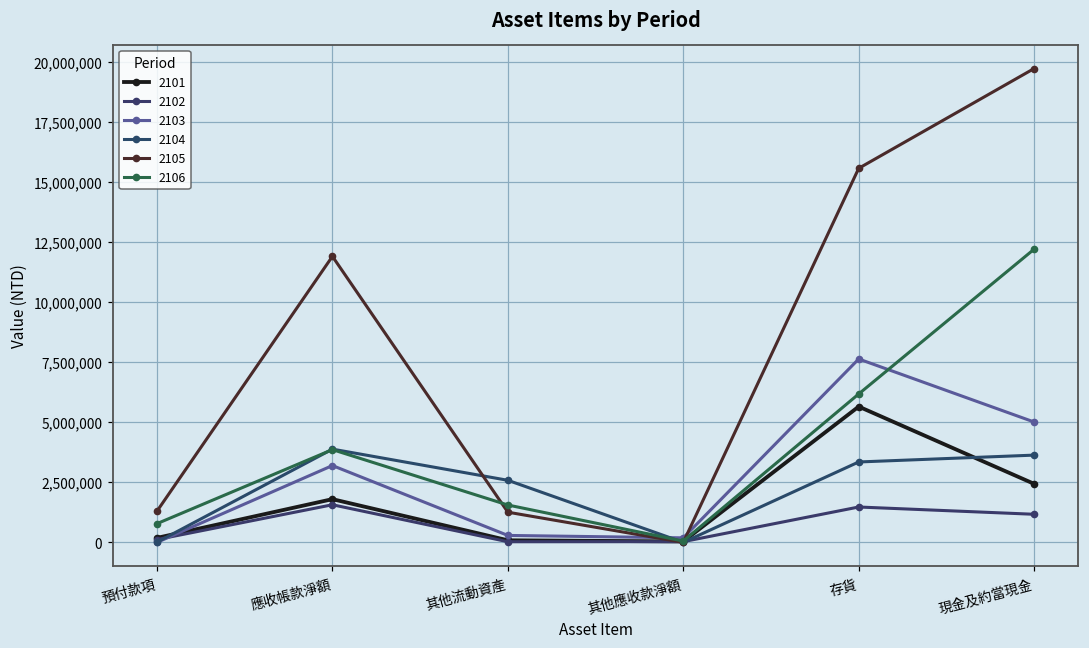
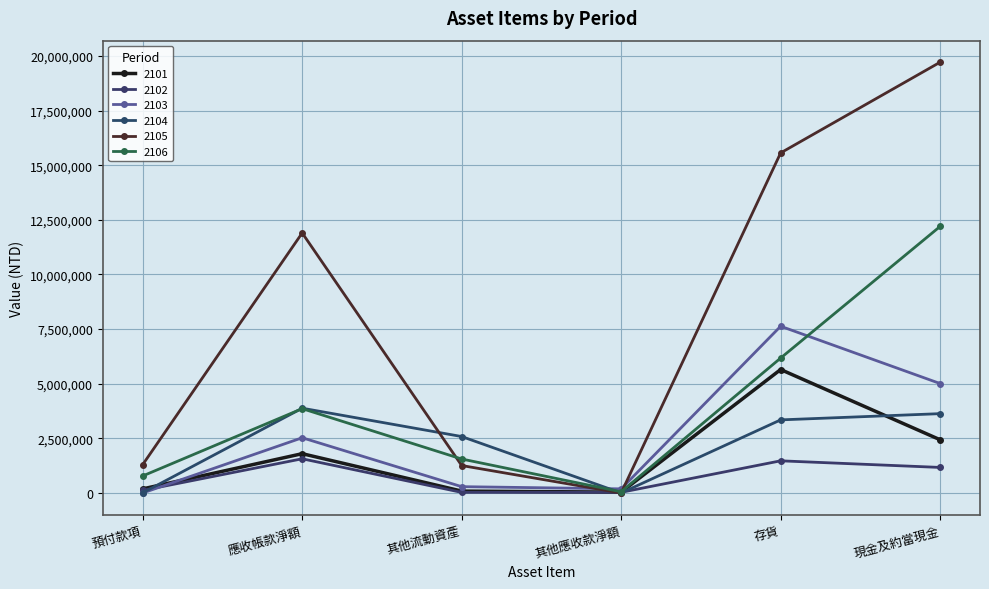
  {
    "2103": {
-     "應收帳款淨額": "3,200,000",
+     "應收帳款淨額": "2,500,000",
      "其他流動資產": "300,000",
      "其他應收款淨額": "200,000",
      "存貨": "7,600,000",
      "現金及約當現金": "5,000,000"
    }
  }
